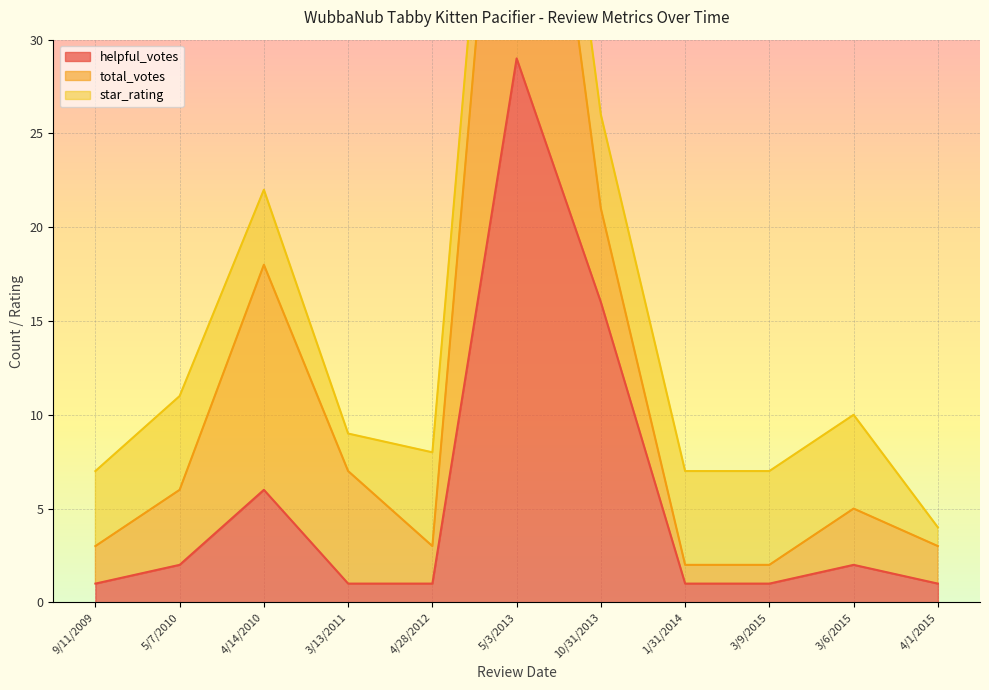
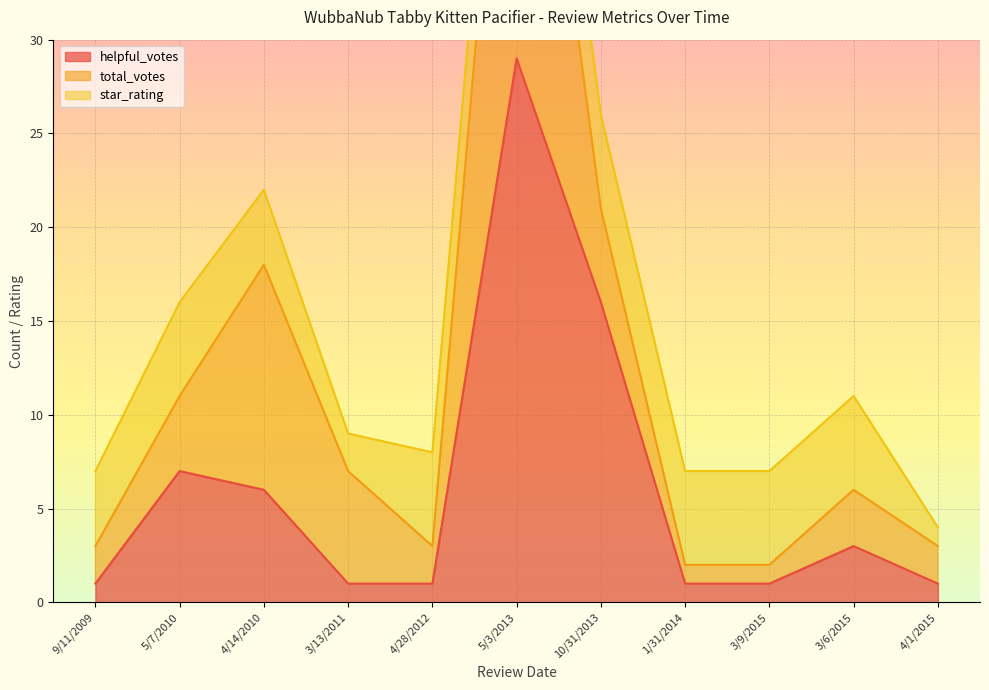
  {
    "helpful_votes": {
      "9/11/2009": 1,
-     "5/7/2010": 2,
+     "5/7/2010": 7,
      "4/14/2010": 6,
      "3/13/2011": 1,
      "4/28/2012": 1,
      "5/3/2013": 29,
      "10/31/2013": 16,
      "1/31/2014": 1,
      "3/9/2015": 1,
-     "3/6/2015": 2,
+     "3/6/2015": 3,
      "4/1/2015": 1
    }
  }
